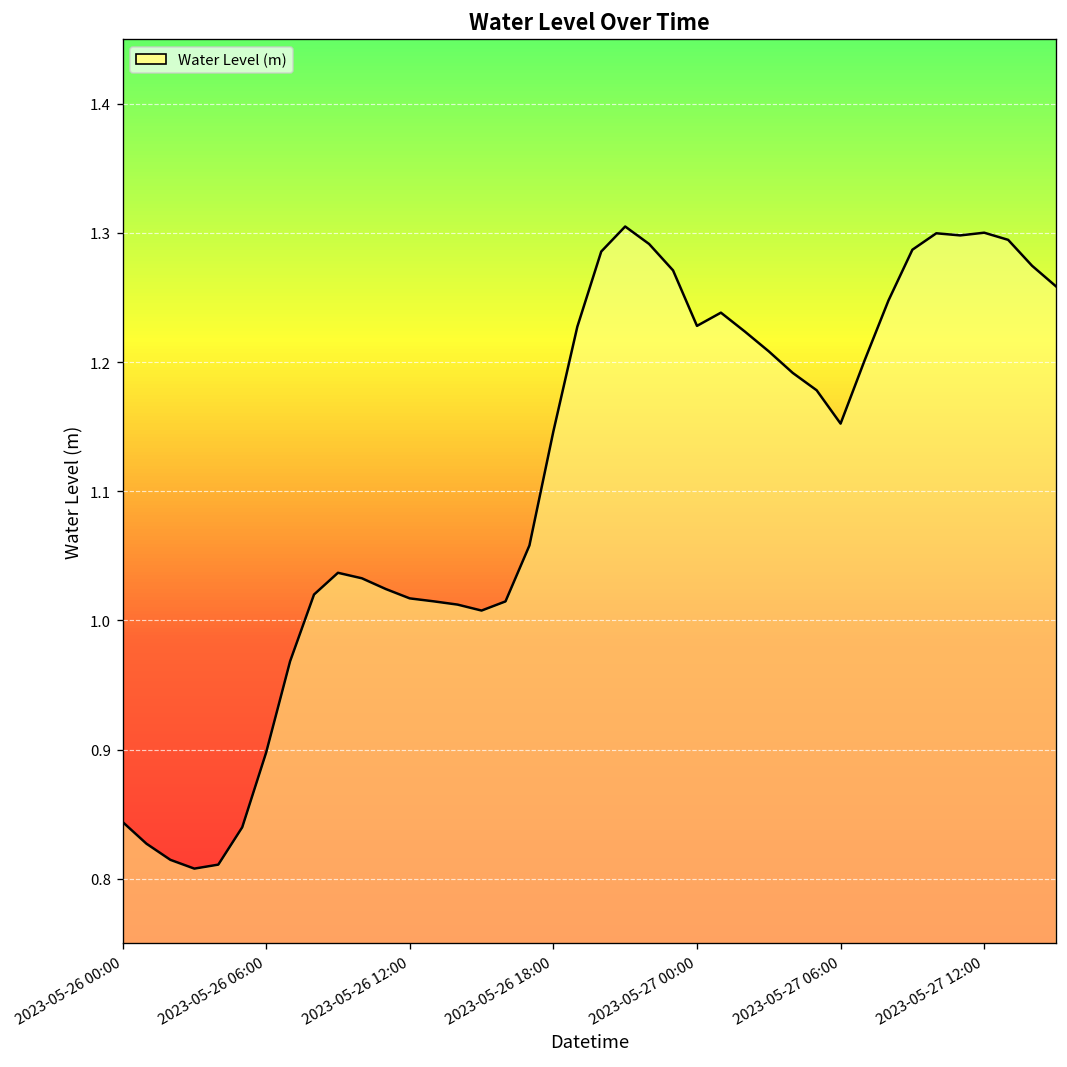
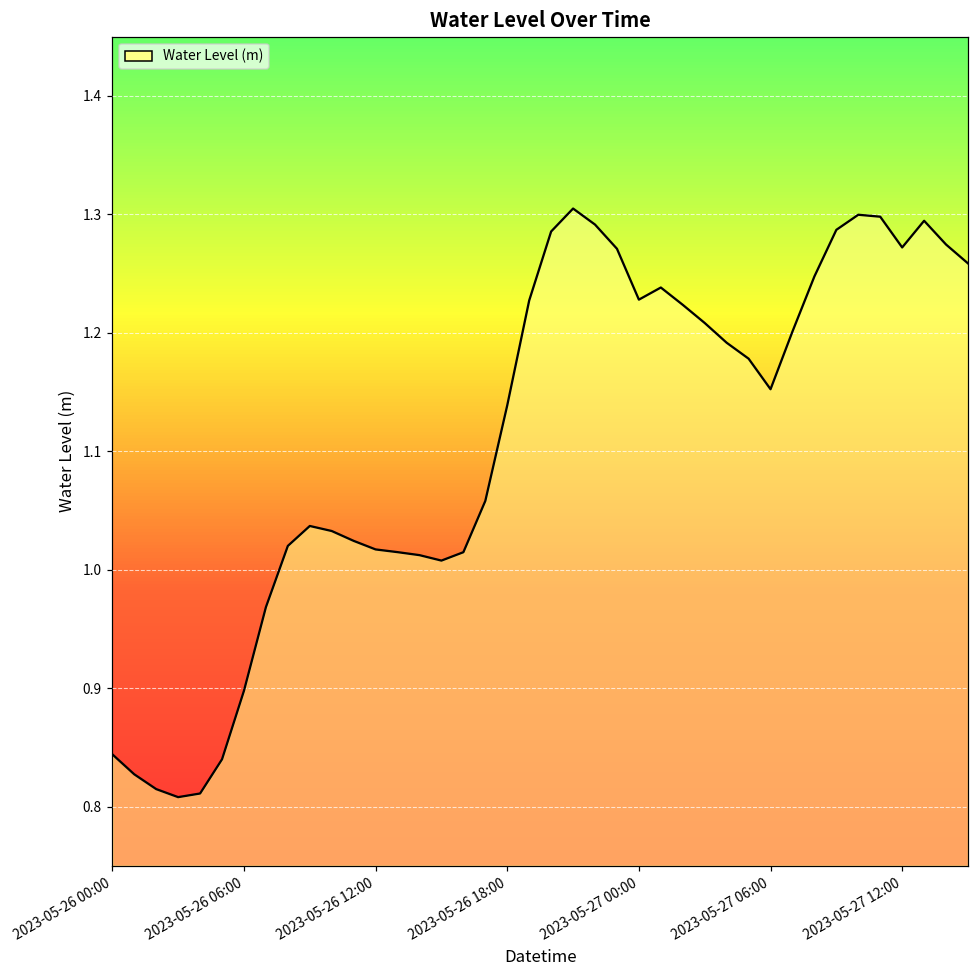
  {
    "2023-05-26 00:00": 0.844,
    "2023-05-26 06:00": 0.898,
    "2023-05-26 12:00": 1.017,
-   "2023-05-26 18:00": 1.146,
+   "2023-05-26 18:00": 1.139,
    "2023-05-27 00:00": 1.228,
    "2023-05-27 06:00": 1.152,
-   "2023-05-27 12:00": 1.300
+   "2023-05-27 12:00": 1.272
  }
